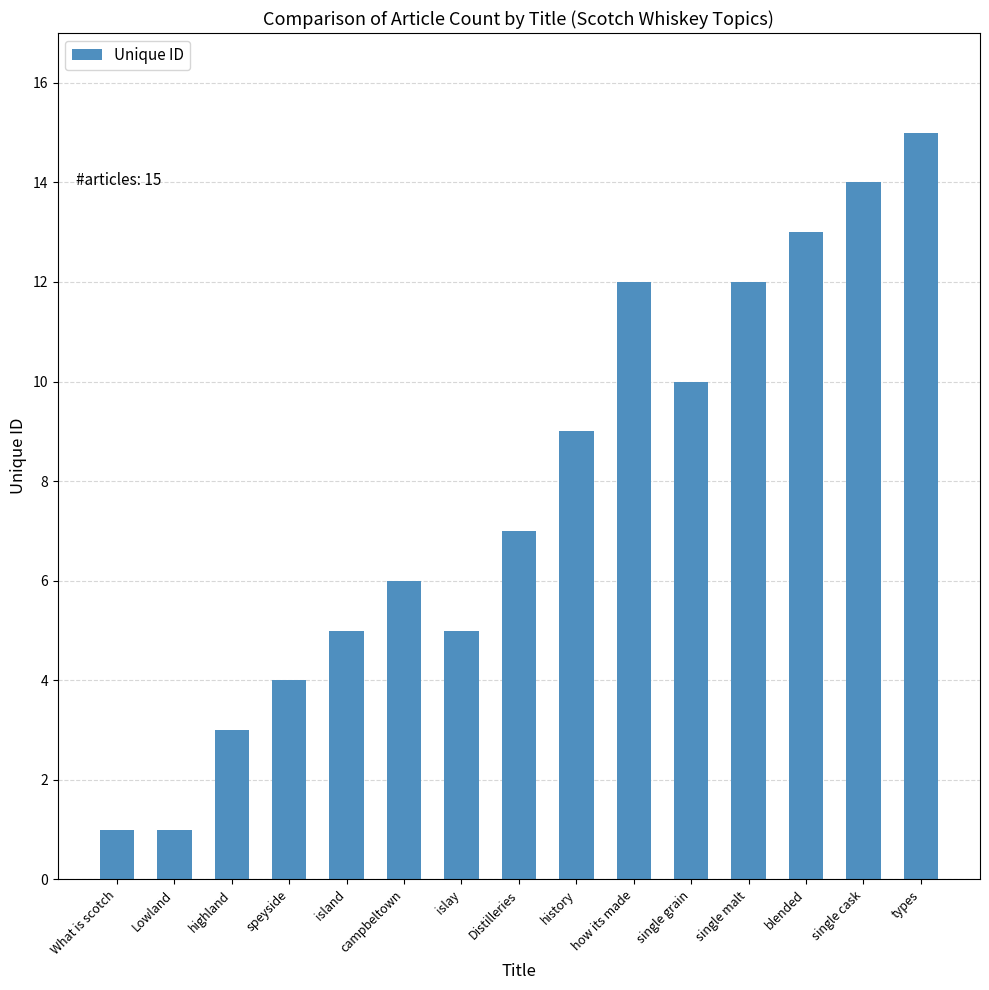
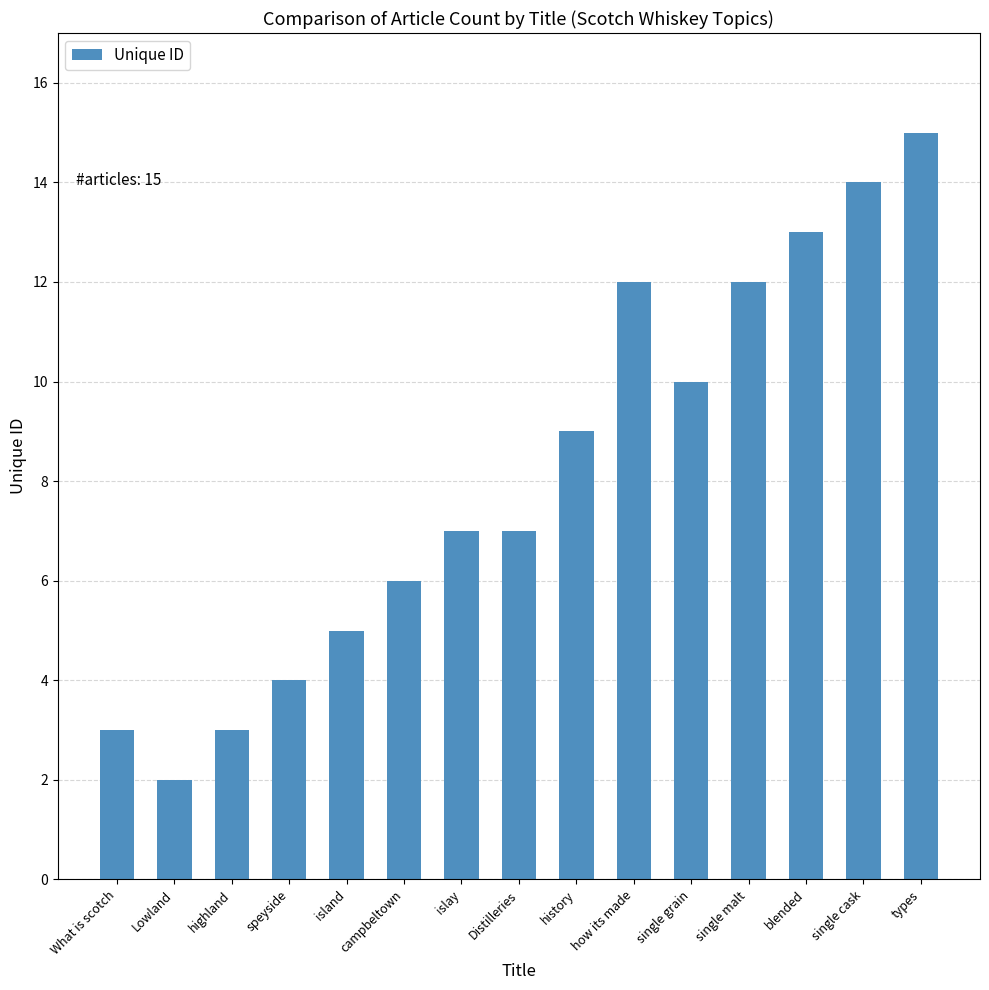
  {
-   "What is scotch": 1,
-   "Lowland": 1,
+   "What is scotch": 3,
+   "Lowland": 2,
    "highland": 3,
    "speyside": 4,
    "island": 5,
    "campbeltown": 6,
-   "islay": 5,
+   "islay": 7,
    "Distilleries": 7,
    "history": 9,
    "how its made": 12,
    "single grain": 10,
    "single malt": 12,
    "blended": 13,
    "single cask": 14,
    "types": 15
  }
